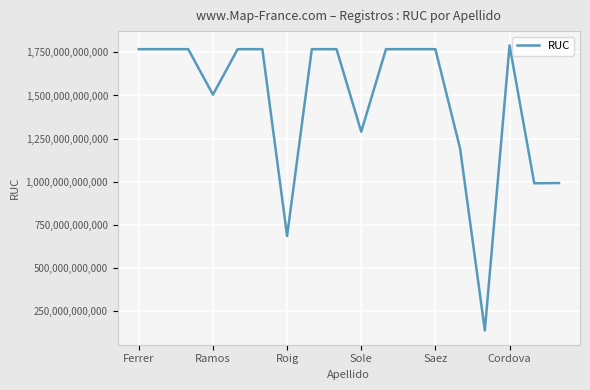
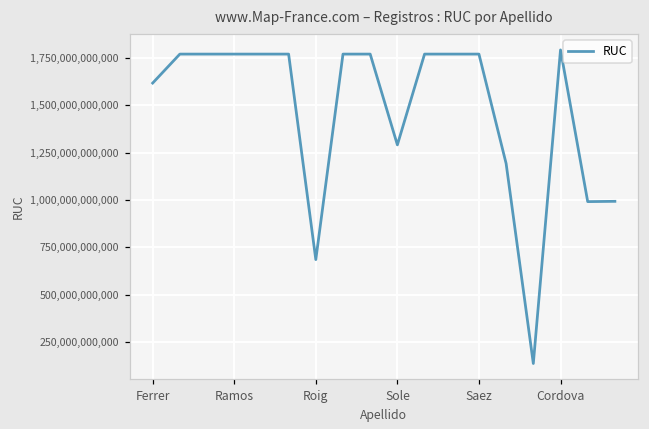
  {
-   "Ferrer": "1,770,000,000,000",
-   "Ramos": "1,500,000,000,000",
+   "Ferrer": "1,620,000,000,000",
+   "Ramos": "1,770,000,000,000",
    "Roig": "690,000,000,000",
    "Sole": "1,290,000,000,000",
    "Saez": "1,770,000,000,000",
    "Cordova": "1,790,000,000,000"
  }
